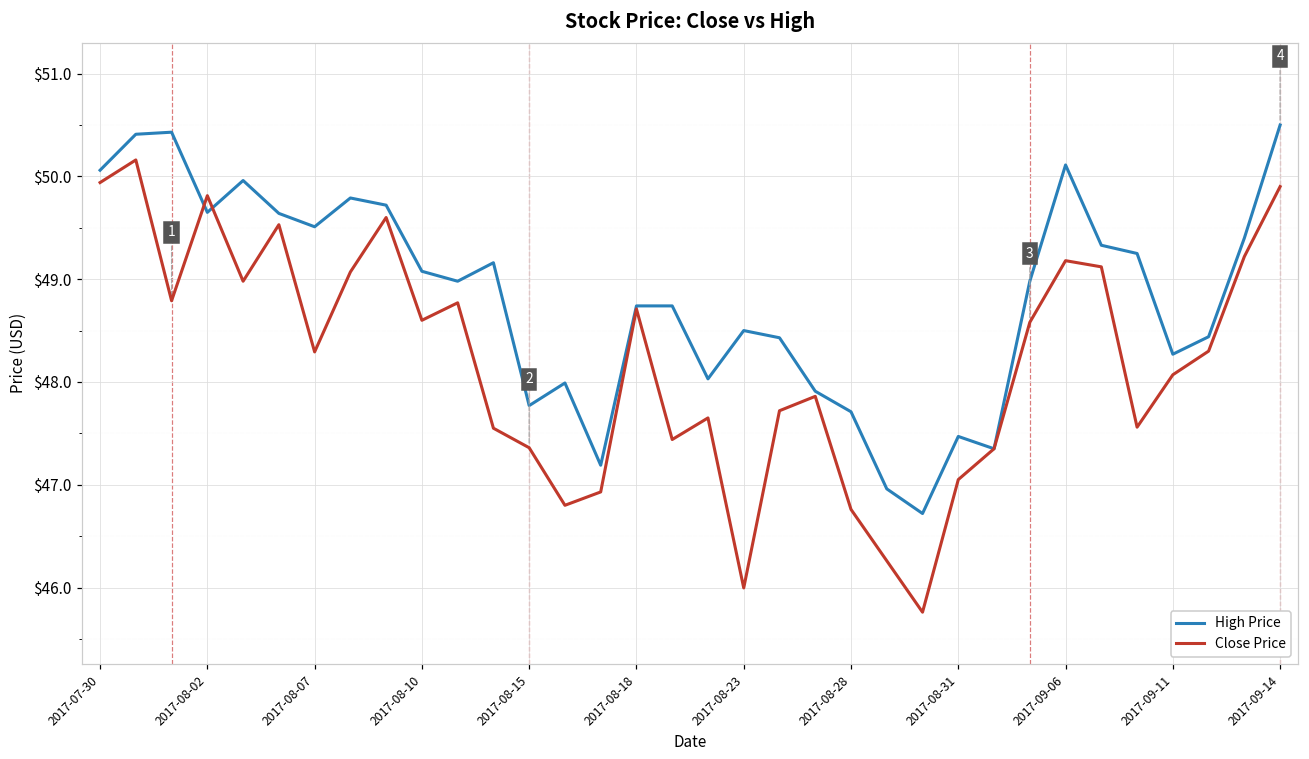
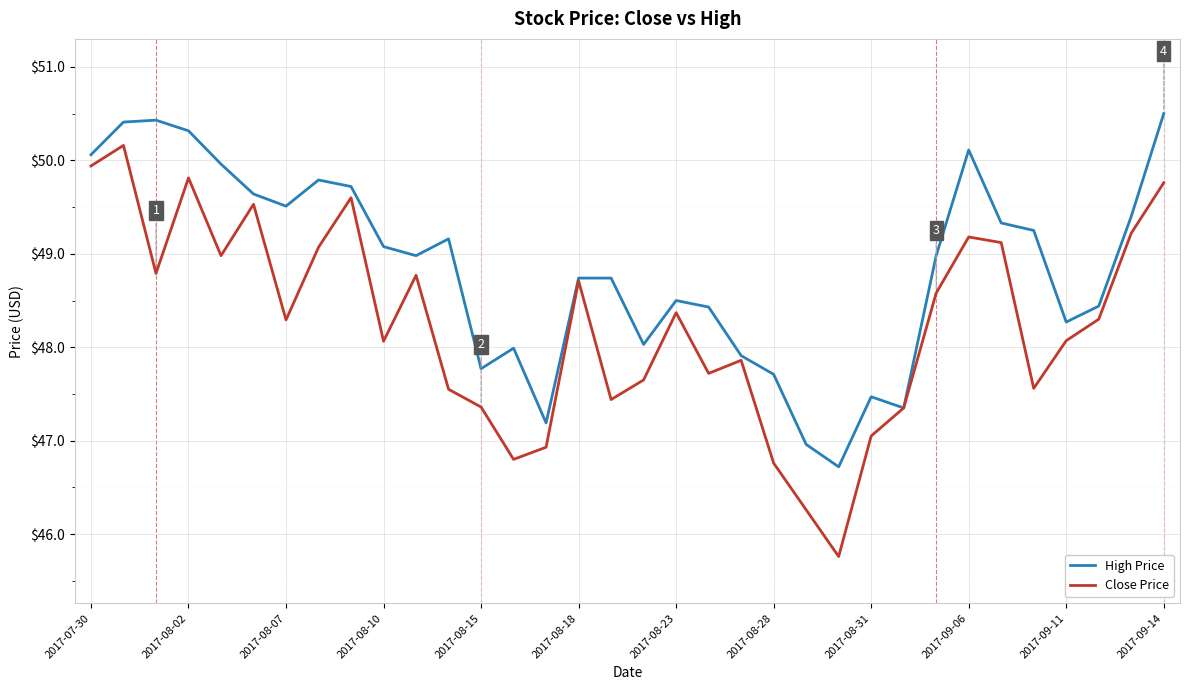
  {
    "High Price": {
      "2017-07-30": "$50.1",
-     "2017-08-02": "$49.7",
+     "2017-08-02": "$50.3",
      "2017-08-07": "$49.5",
      "2017-08-10": "$49.1",
      "2017-08-15": "$47.8",
      "2017-08-18": "$48.7",
      "2017-08-23": "$48.5",
      "2017-08-28": "$47.7",
      "2017-08-31": "$47.5",
      "2017-09-06": "$50.1",
      "2017-09-11": "$48.3",
      "2017-09-14": "$50.5"
    },
    "Close Price": {
      "2017-07-30": "$49.9",
      "2017-08-02": "$49.8",
      "2017-08-07": "$48.3",
-     "2017-08-10": "$48.6",
+     "2017-08-10": "$48.1",
      "2017-08-15": "$47.4",
      "2017-08-18": "$48.7",
-     "2017-08-23": "$46.0",
+     "2017-08-23": "$48.4",
      "2017-08-28": "$46.8",
      "2017-08-31": "$47.0",
      "2017-09-06": "$49.2",
      "2017-09-11": "$48.1",
-     "2017-09-14": "$49.9"
+     "2017-09-14": "$49.8"
    }
  }
